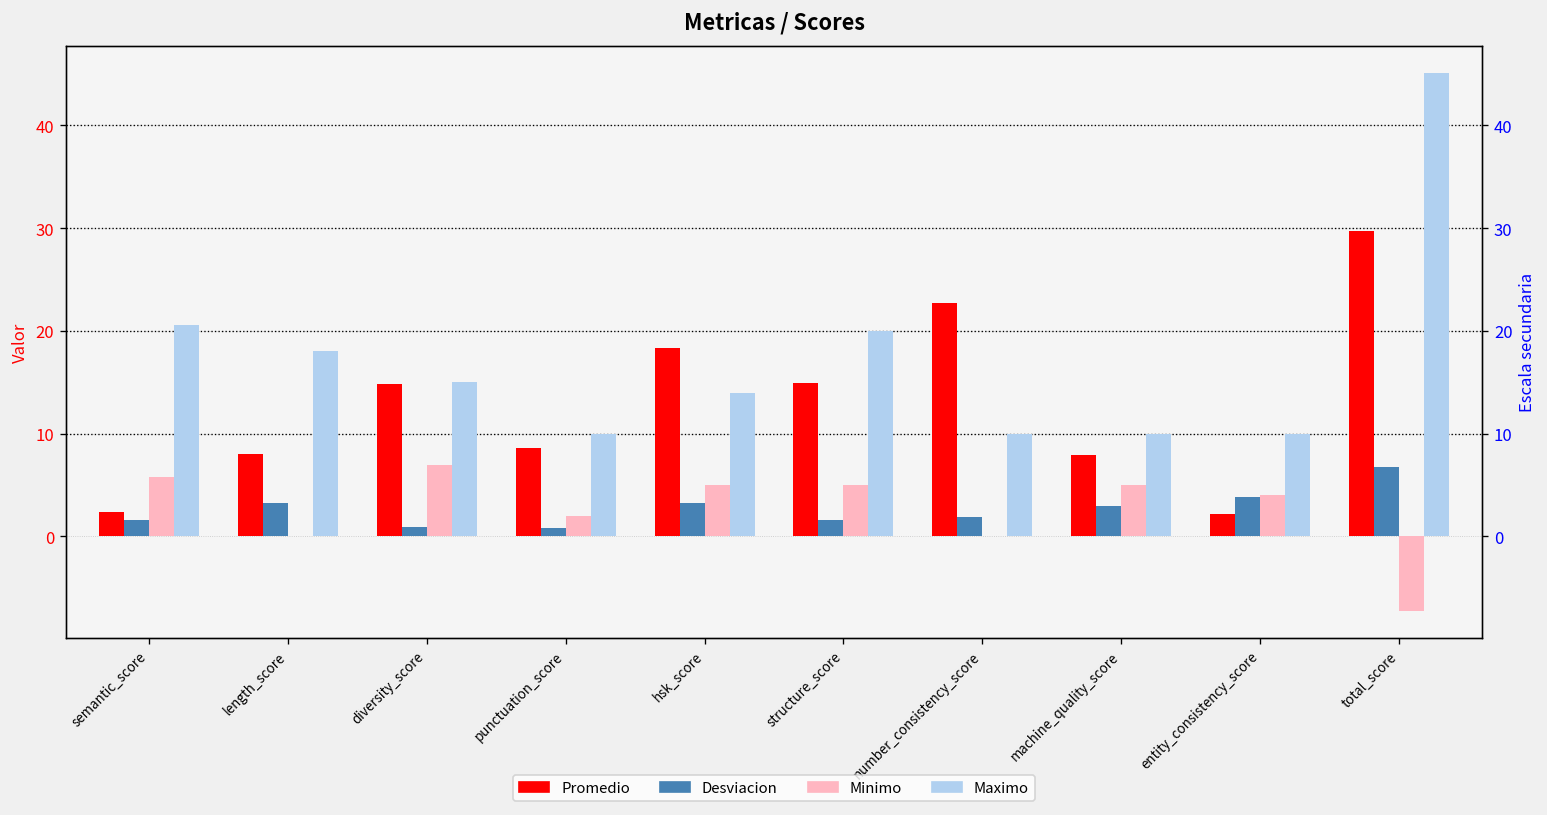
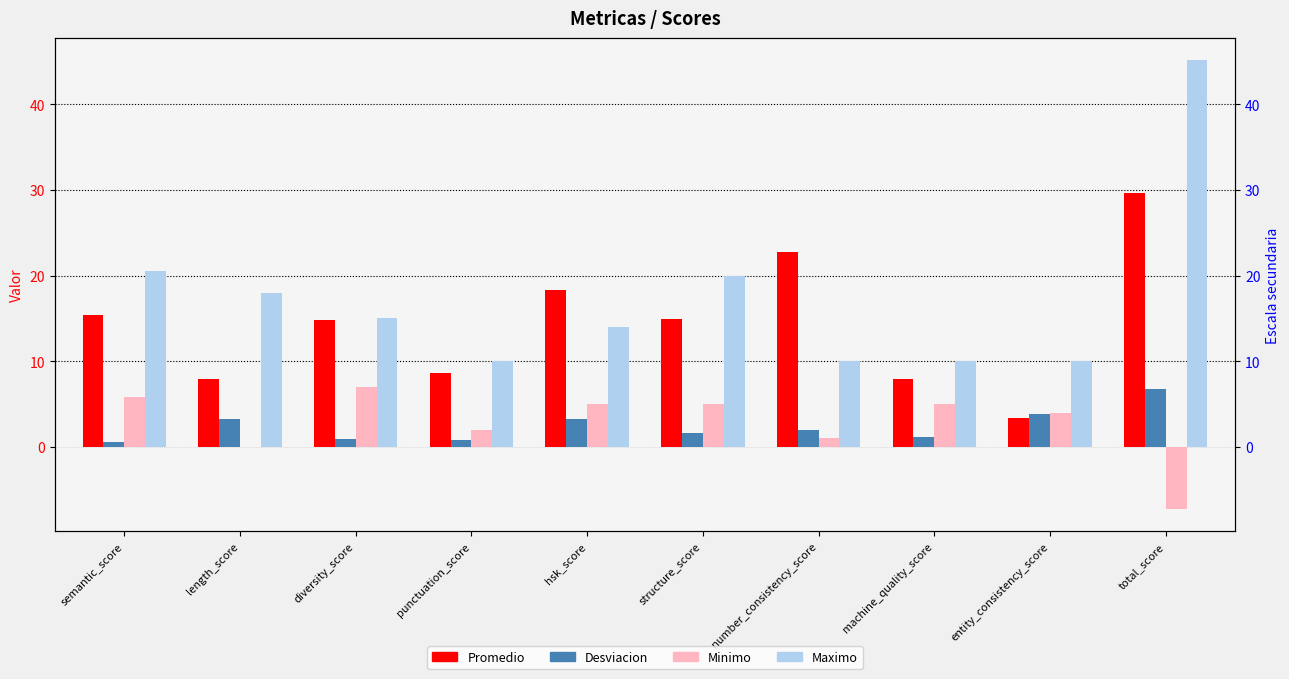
  {
    "Promedio": {
-     "semantic_score": 2,
+     "semantic_score": 15,
      "length_score": 8,
      "diversity_score": 15,
      "punctuation_score": 9,
      "hsk_score": 18,
      "structure_score": 15,
      "number_consistency_score": 23,
      "machine_quality_score": 8,
-     "entity_consistency_score": 2,
+     "entity_consistency_score": 3,
      "total_score": 30
    },
    "Desviacion": {
-     "semantic_score": 2,
+     "semantic_score": 1,
      "length_score": 3,
      "diversity_score": 1,
      "punctuation_score": 1,
      "hsk_score": 3,
      "structure_score": 2,
      "number_consistency_score": 2,
-     "machine_quality_score": 3,
+     "machine_quality_score": 1,
      "entity_consistency_score": 4,
      "total_score": 7
    },
    "Minimo": {
      "semantic_score": 6,
      "length_score": 0,
      "diversity_score": 7,
      "punctuation_score": 2,
      "hsk_score": 5,
      "structure_score": 5,
-     "number_consistency_score": 0,
+     "number_consistency_score": 1,
      "machine_quality_score": 5,
      "entity_consistency_score": 4,
      "total_score": -7
    },
    "Maximo": {
      "semantic_score": 21,
      "length_score": 18,
      "diversity_score": 15,
      "punctuation_score": 10,
      "hsk_score": 14,
      "structure_score": 20,
      "number_consistency_score": 10,
      "machine_quality_score": 10,
      "entity_consistency_score": 10,
      "total_score": 45
    }
  }
